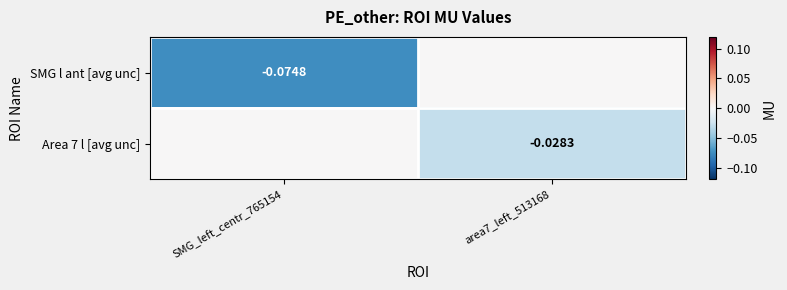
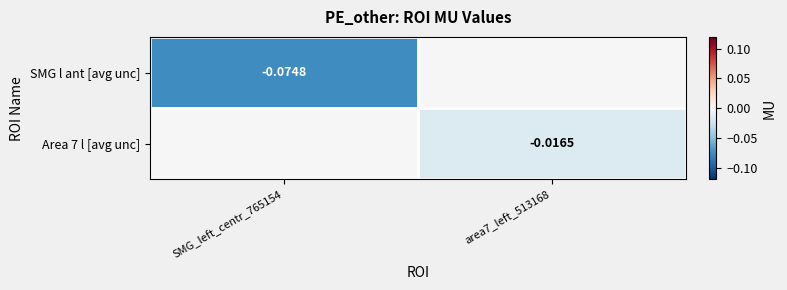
  {
    "SMG l ant [avg unc]": {
      "SMG_left_centr_765154": -0.0748
    },
    "Area 7 l [avg unc]": {
-     "area7_left_513168": -0.0283
+     "area7_left_513168": -0.0165
    }
  }
